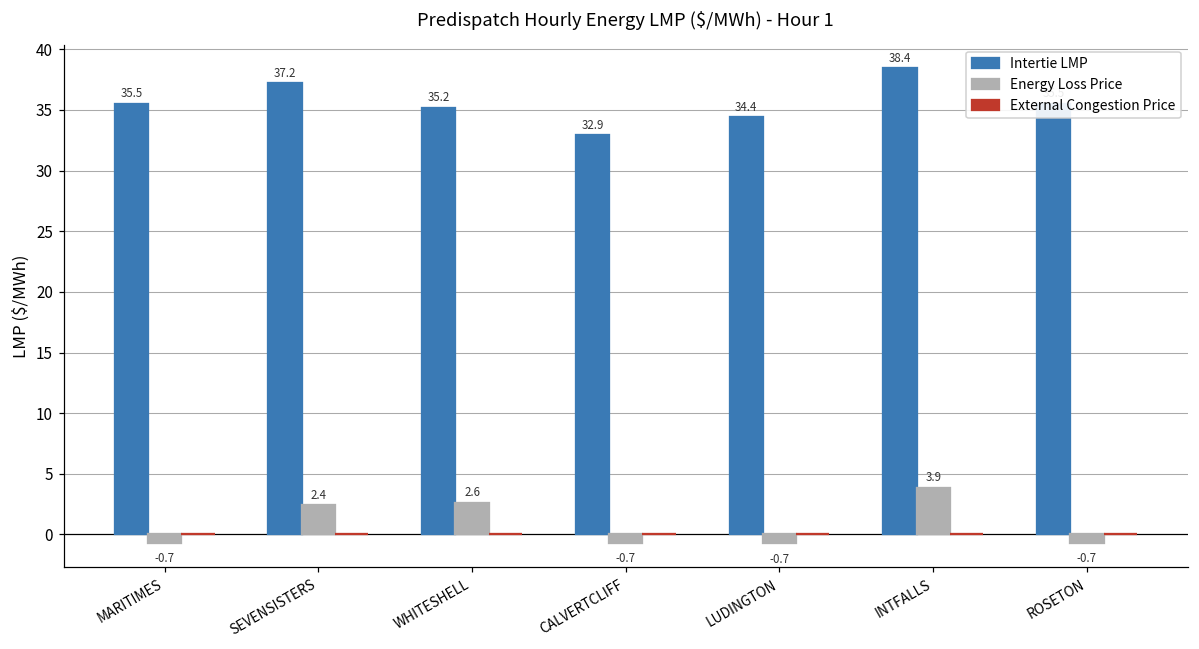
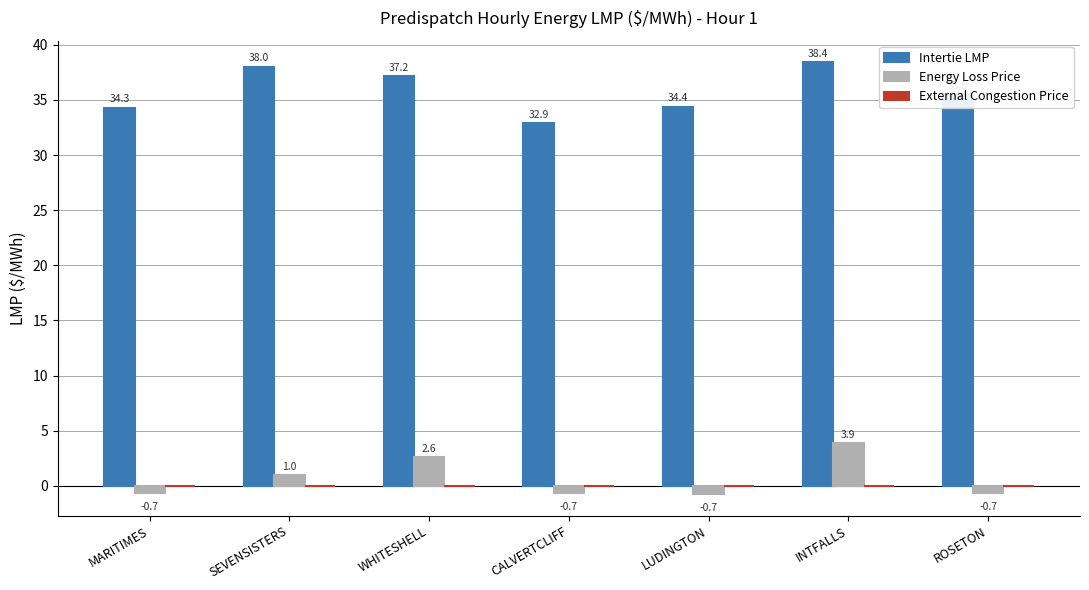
  {
    "Intertie LMP": {
-     "MARITIMES": 35.5,
-     "SEVENSISTERS": 37.2,
-     "WHITESHELL": 35.2,
+     "MARITIMES": 34.3,
+     "SEVENSISTERS": 38.0,
+     "WHITESHELL": 37.2,
      "CALVERTCLIFF": 32.9,
      "LUDINGTON": 34.4,
      "INTFALLS": 38.4
    },
    "Energy Loss Price": {
      "MARITIMES": -0.7,
-     "SEVENSISTERS": 2.4,
+     "SEVENSISTERS": 1.0,
      "WHITESHELL": 2.6,
      "CALVERTCLIFF": -0.7,
      "LUDINGTON": -0.7,
      "INTFALLS": 3.9,
      "ROSETON": -0.7
    },
    "External Congestion Price": {
      "MARITIMES": 0.0,
      "SEVENSISTERS": 0.0,
      "WHITESHELL": 0.0,
      "CALVERTCLIFF": 0.0,
      "LUDINGTON": 0.0,
      "INTFALLS": 0.0,
      "ROSETON": 0.0
    }
  }
